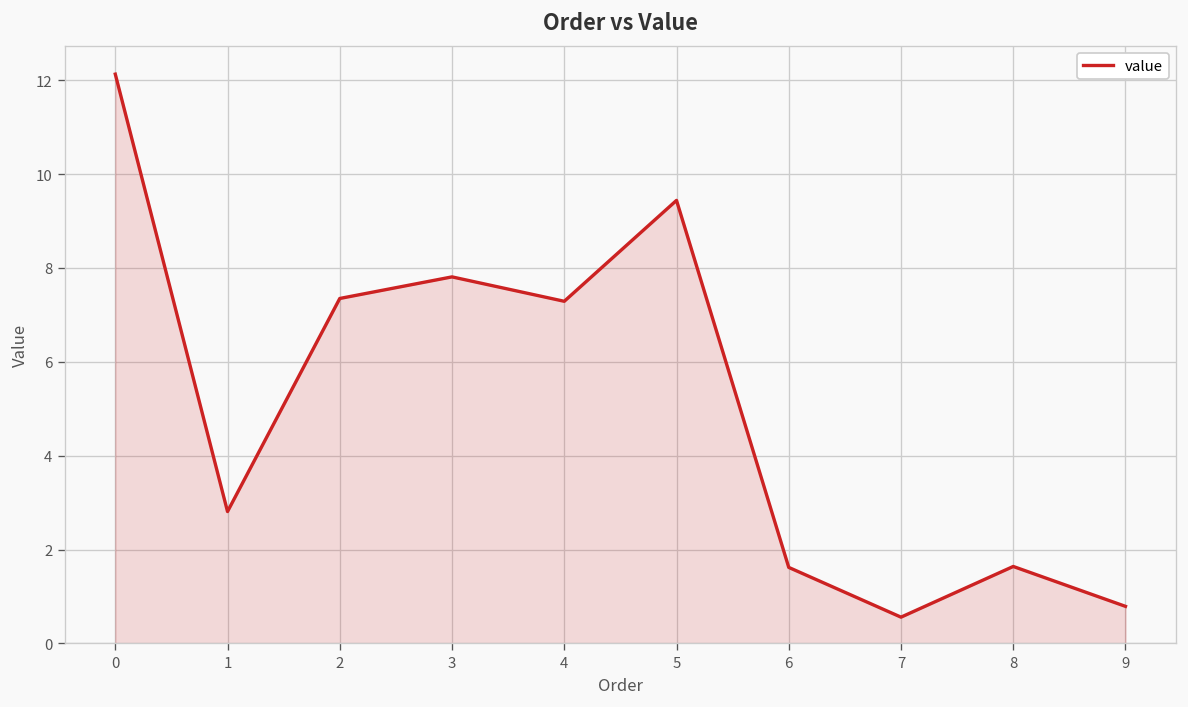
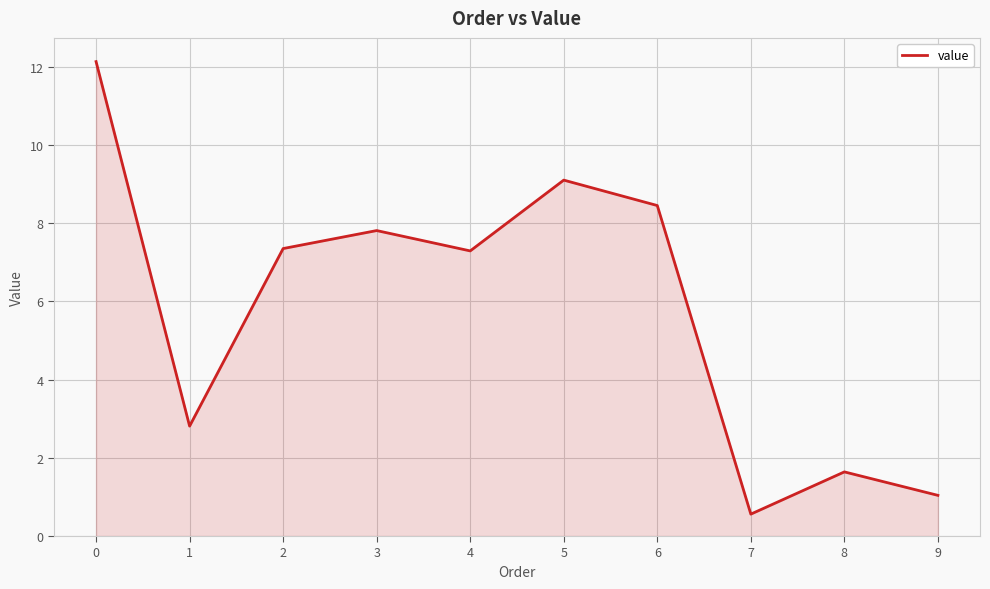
  {
    "0": 12.1,
    "1": 2.8,
    "2": 7.4,
    "3": 7.8,
    "4": 7.3,
-   "5": 9.4,
-   "6": 1.6,
+   "5": 9.1,
+   "6": 8.5,
    "7": 0.6,
    "8": 1.6,
-   "9": 0.8
+   "9": 1.0
  }
